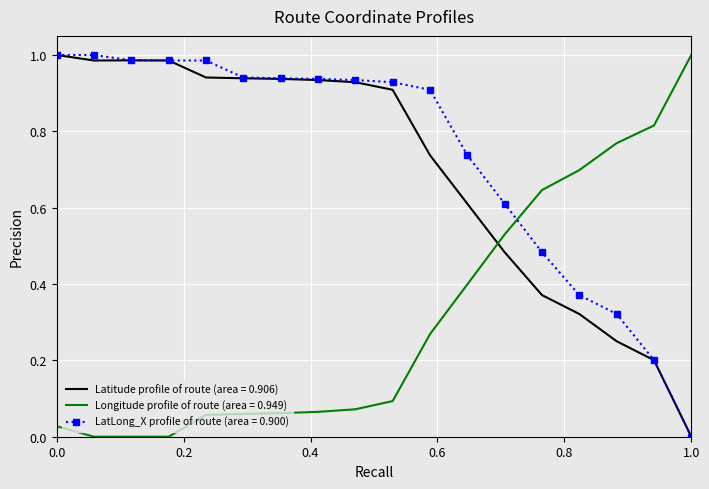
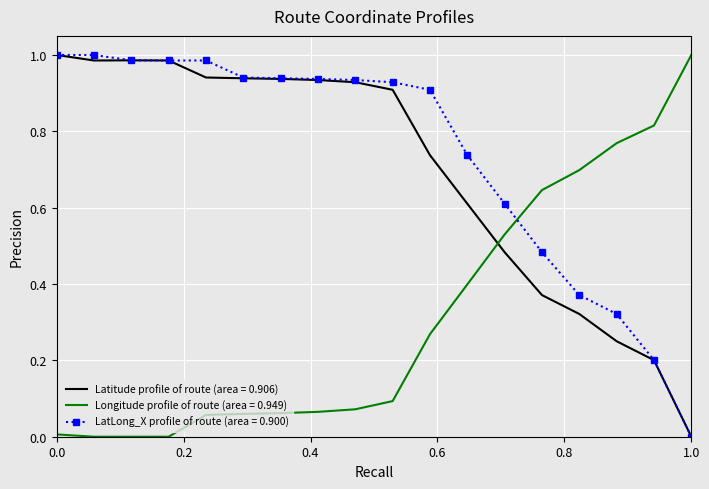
  {
    "Longitude profile of route (area = 0.949)": {
-     "0.0": 0.03,
+     "0.0": 0.01,
      "1.0": 1.00
    }
  }
